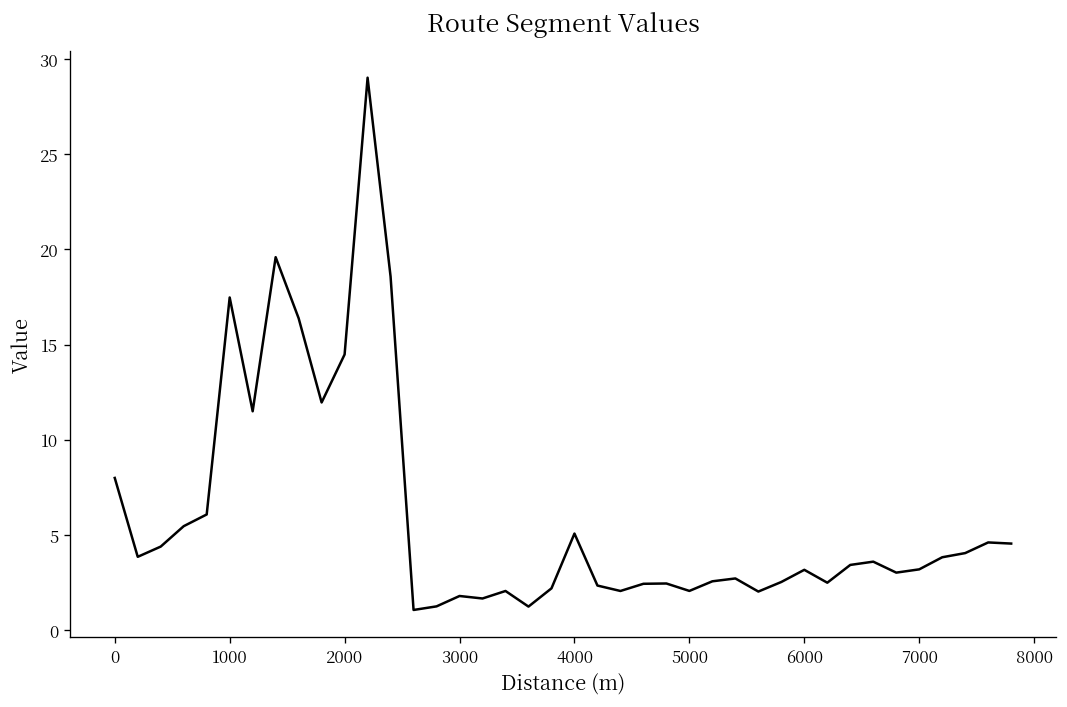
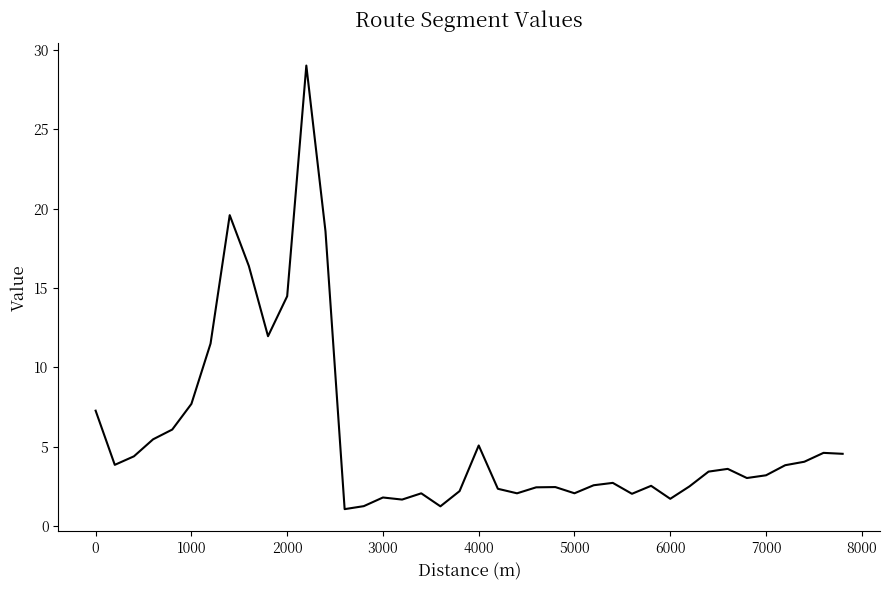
  {
-   "0": 8.0,
-   "1000": 17.5,
+   "0": 7.3,
+   "1000": 7.7,
    "2000": 14.5,
    "3000": 1.8,
    "4000": 5.1,
    "5000": 2.1,
-   "6000": 3.2,
+   "6000": 1.7,
    "7000": 3.2
  }
